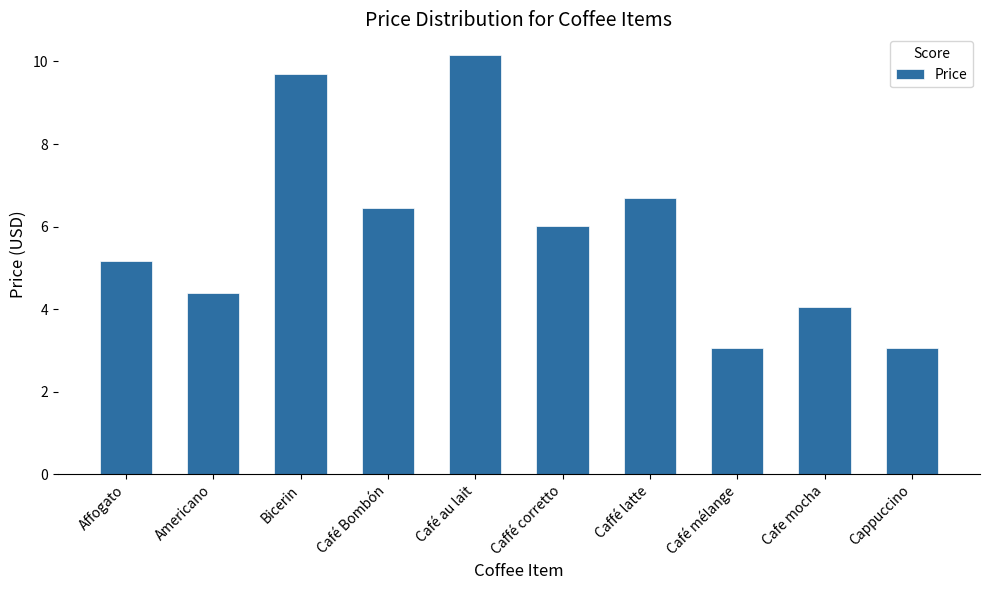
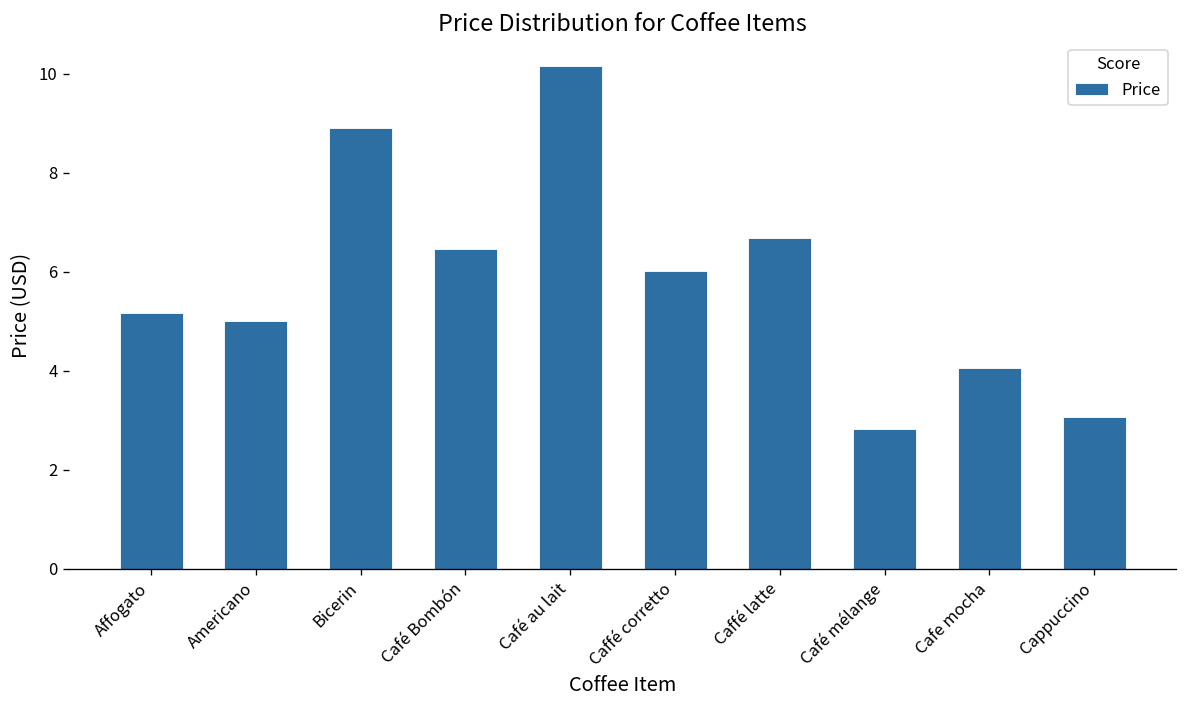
  {
    "Affogato": 5.2,
-   "Americano": 4.4,
-   "Bicerin": 9.7,
+   "Americano": 5.0,
+   "Bicerin": 8.9,
    "Café Bombón": 6.5,
    "Café au lait": 10.2,
    "Caffé corretto": 6.0,
    "Caffé latte": 6.7,
-   "Café mélange": 3.1,
+   "Café mélange": 2.8,
    "Cafe mocha": 4.1,
    "Cappuccino": 3.1
  }
